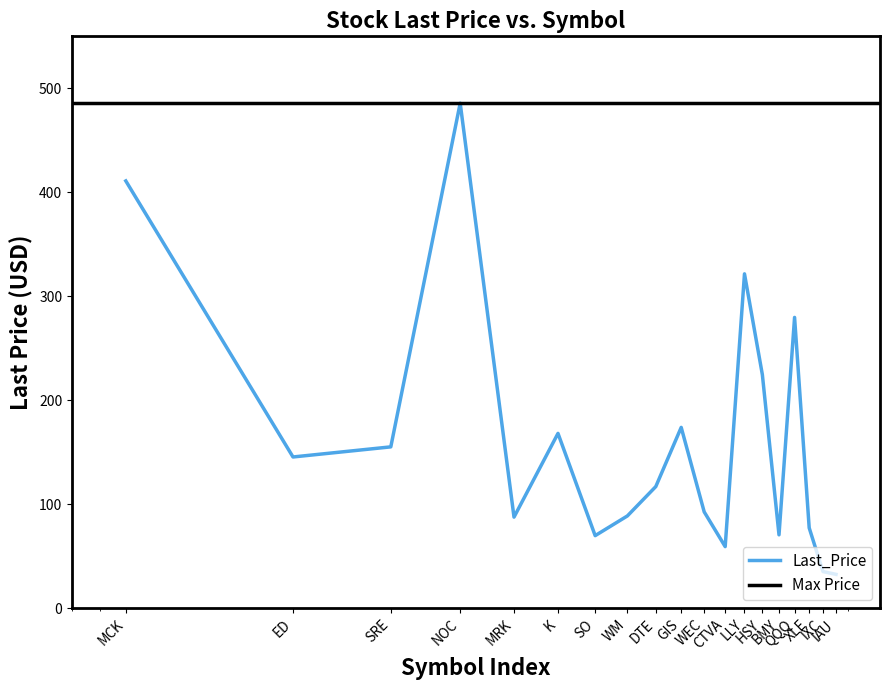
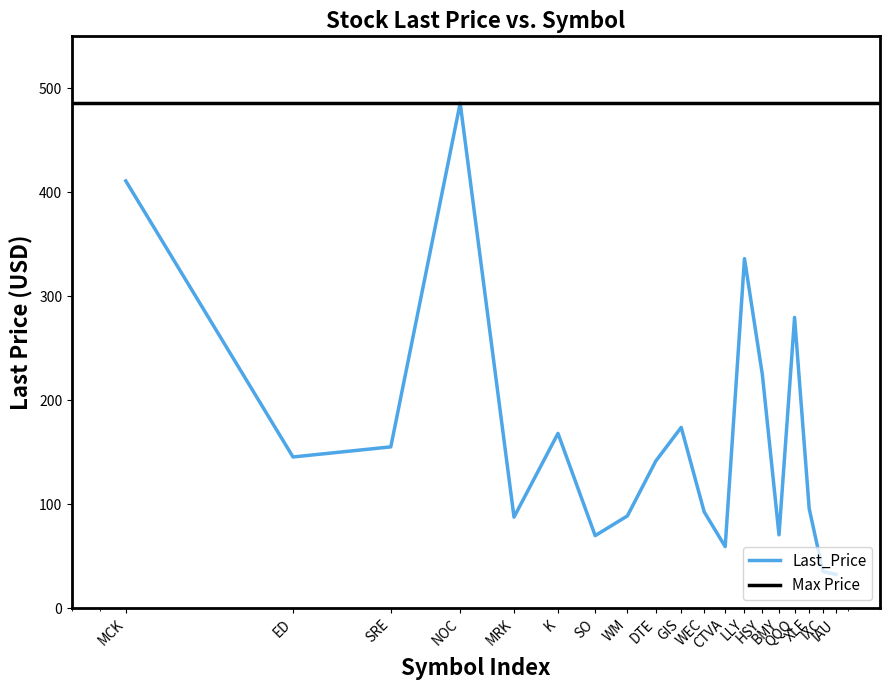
  {
    "MCK": 411,
    "ED": 145,
    "SRE": 155,
    "NOC": 486,
    "MRK": 88,
    "K": 168,
    "SO": 70,
    "WM": 89,
-   "DTE": 117,
+   "DTE": 141,
    "GIS": 174,
    "WEC": 93,
    "CTVA": 59,
-   "LLY": 322,
+   "LLY": 336,
    "HSY": 225,
    "BMY": 71,
    "QQQ": 280,
-   "XLE": 77
+   "XLE": 96
  }
